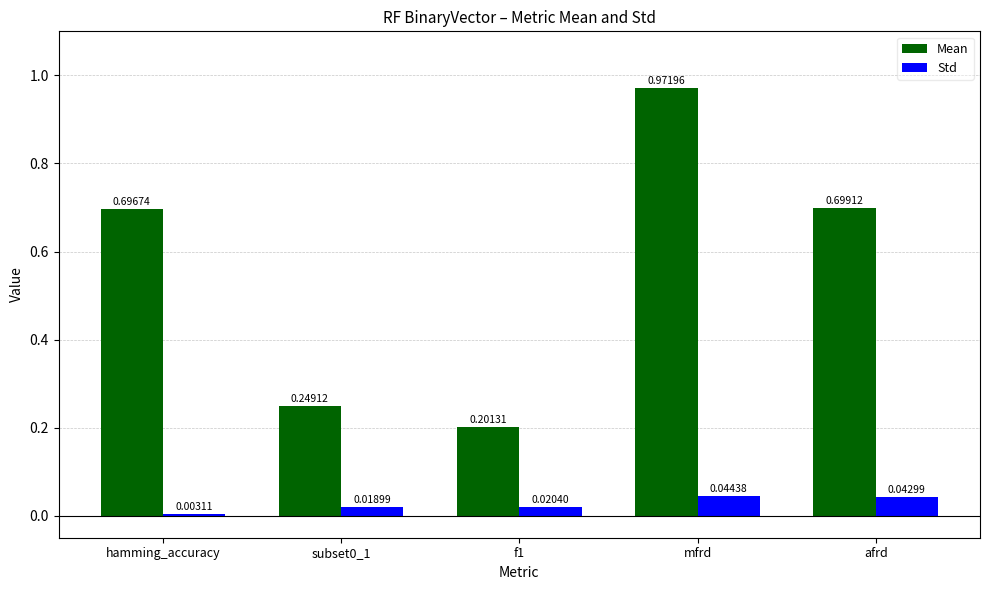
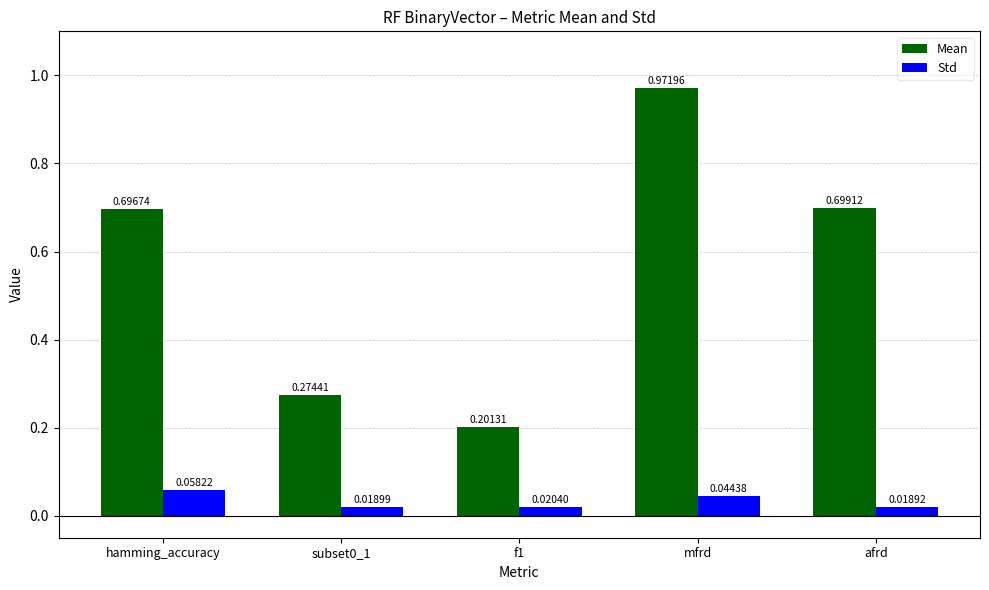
  {
    "Mean": {
      "hamming_accuracy": 0.69674,
-     "subset0_1": 0.24912,
+     "subset0_1": 0.27441,
      "f1": 0.20131,
      "mfrd": 0.97196,
      "afrd": 0.69912
    },
    "Std": {
-     "hamming_accuracy": 0.00311,
+     "hamming_accuracy": 0.05822,
      "subset0_1": 0.01899,
      "f1": 0.02040,
      "mfrd": 0.04438,
-     "afrd": 0.04299
+     "afrd": 0.01892
    }
  }
